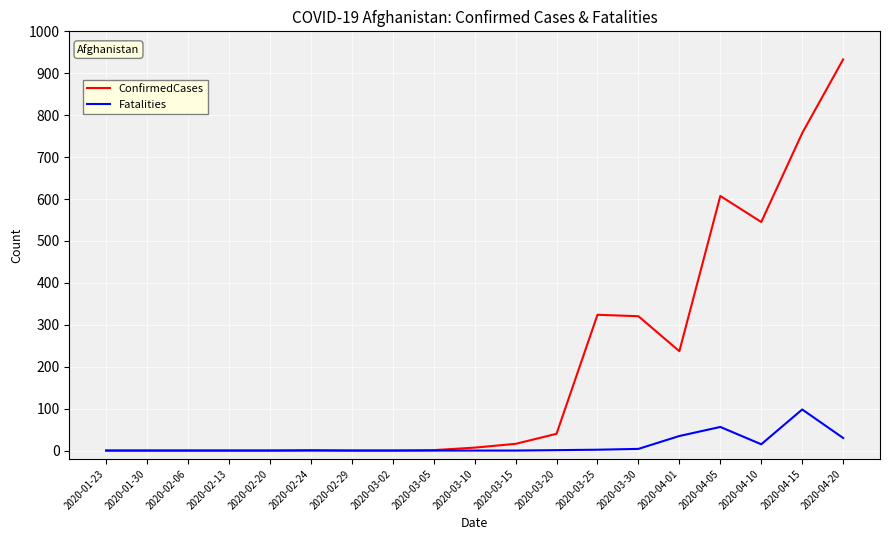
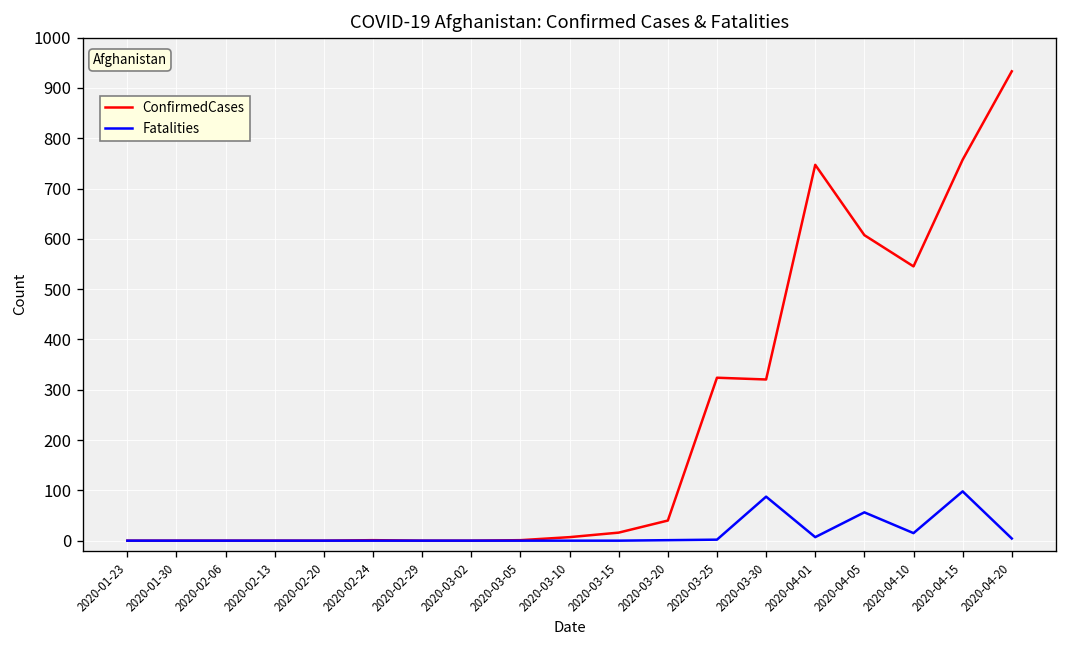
  {
    "ConfirmedCases": {
      "2020-03-10": 10,
      "2020-03-15": 20,
      "2020-03-20": 40,
      "2020-03-25": 320,
      "2020-03-30": 320,
-     "2020-04-01": 240,
+     "2020-04-01": 750,
      "2020-04-05": 610,
      "2020-04-10": 550,
      "2020-04-15": 760,
      "2020-04-20": 930
    },
    "Fatalities": {
      "2020-03-10": 0,
      "2020-03-15": 0,
      "2020-03-20": 0,
      "2020-03-25": 0,
-     "2020-03-30": 0,
-     "2020-04-01": 30,
+     "2020-03-30": 90,
+     "2020-04-01": 10,
      "2020-04-05": 60,
      "2020-04-10": 20,
      "2020-04-15": 100,
-     "2020-04-20": 30
+     "2020-04-20": 0
    }
  }
